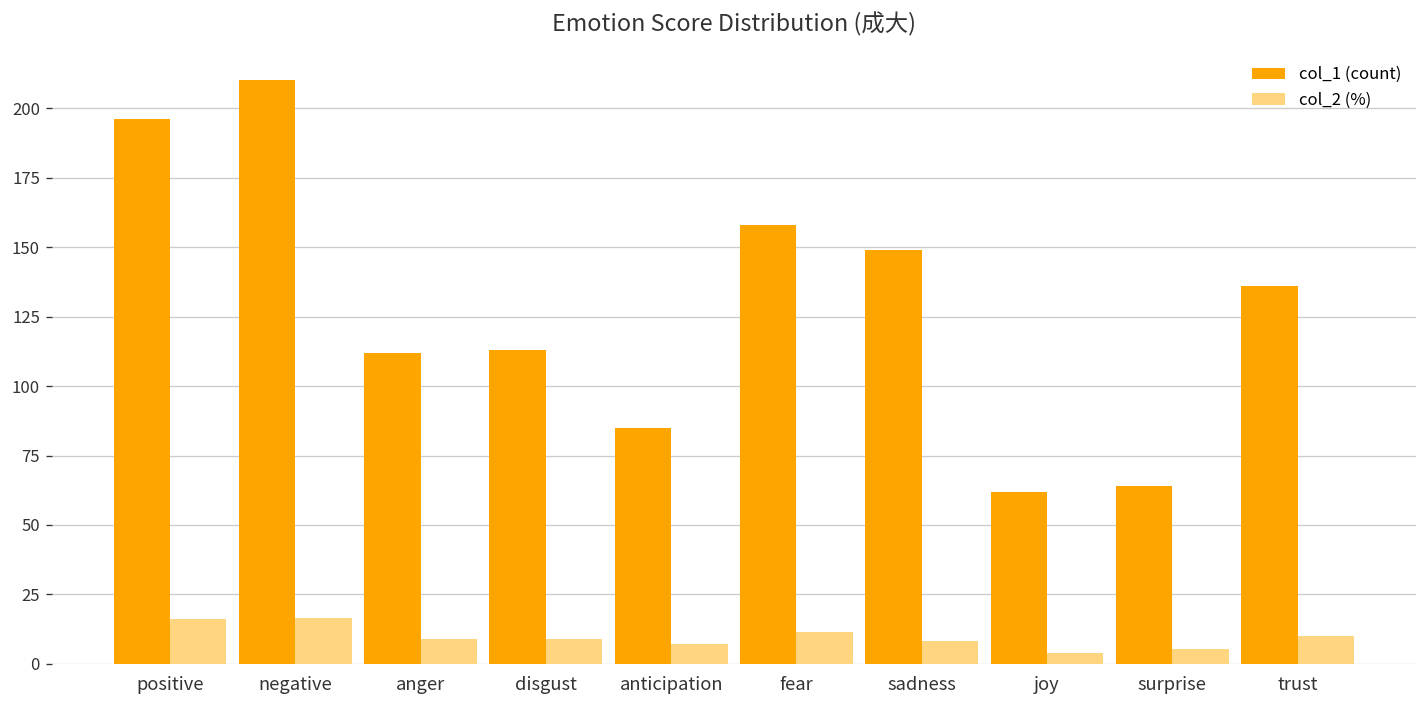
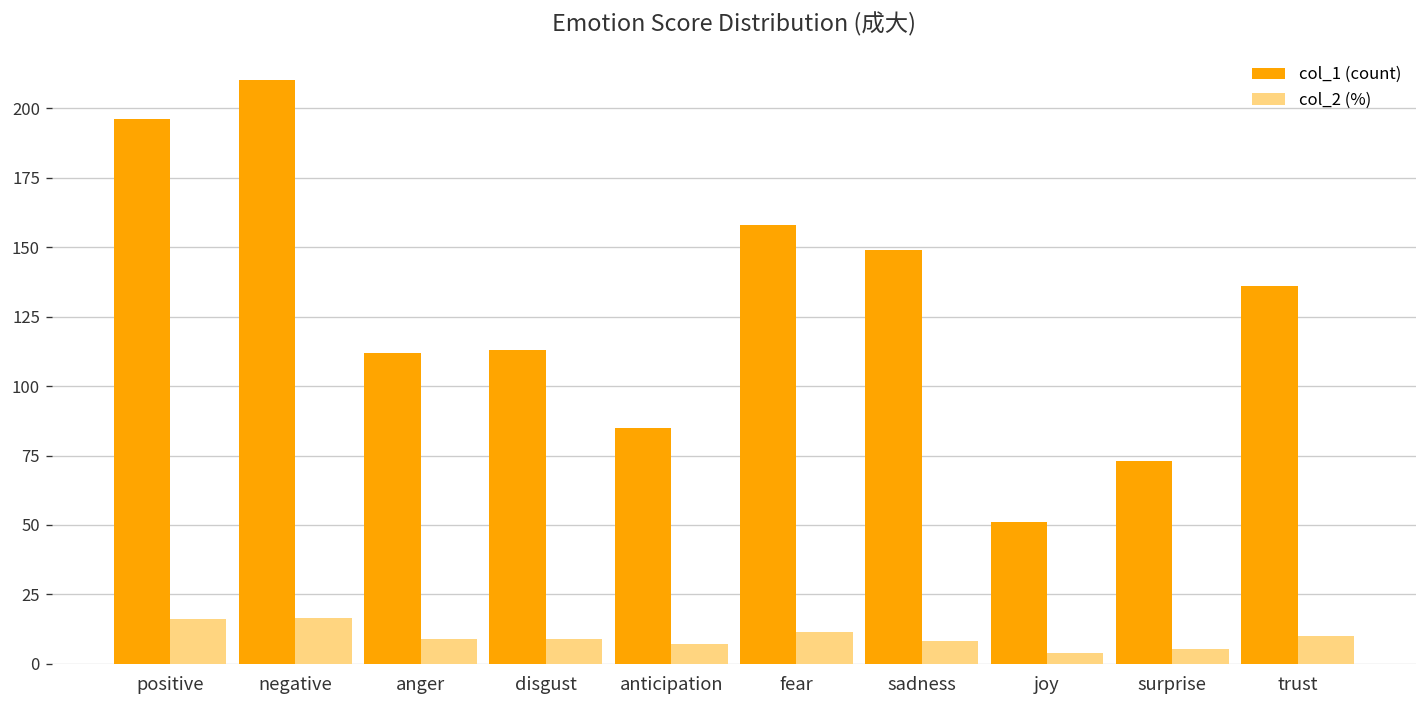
  {
    "col_1 (count)": {
      "positive": 196,
      "negative": 210,
      "anger": 112,
      "disgust": 113,
      "anticipation": 85,
      "fear": 158,
      "sadness": 149,
-     "joy": 62,
-     "surprise": 64,
+     "joy": 51,
+     "surprise": 73,
      "trust": 136
    },
    "col_2 (%)": {
      "positive": 16,
      "negative": 17,
      "anger": 9,
      "disgust": 9,
      "anticipation": 7,
      "fear": 12,
      "sadness": 8,
      "joy": 4,
      "surprise": 5,
      "trust": 10
    }
  }
